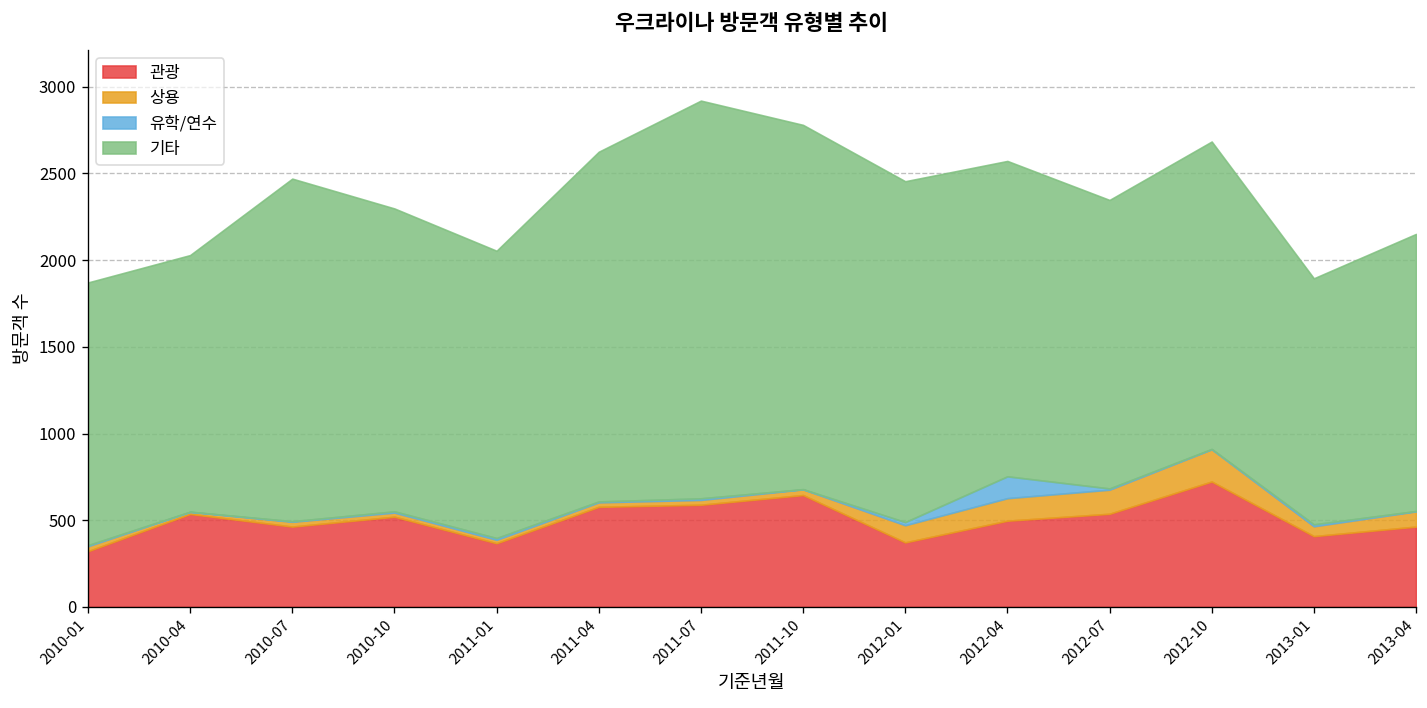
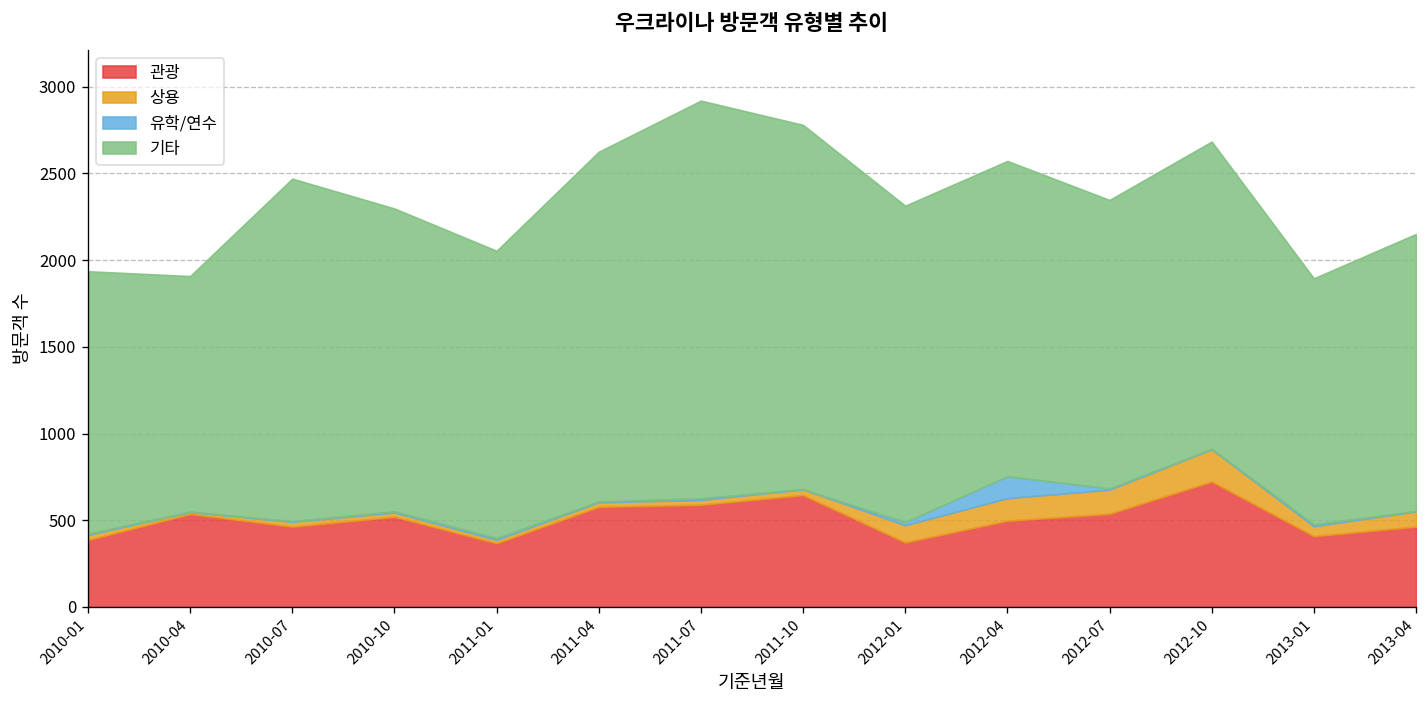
  {
    "관광": {
-     "2010-01": 320,
+     "2010-01": 390,
      "2010-07": 460,
      "2010-10": 520,
      "2011-01": 370,
      "2011-04": 580,
      "2011-07": 590,
      "2011-10": 650,
      "2012-01": 370,
      "2012-04": 500,
      "2012-07": 540,
      "2012-10": 720,
      "2013-01": 410,
      "2013-04": 460
    },
    "상용": {
      "2012-01": 100,
      "2012-04": 130
    },
    "유학/연수": {
      "2012-01": 20,
      "2012-04": 130
    },
    "기타": {
      "2010-01": 1520,
-     "2010-04": 1480,
+     "2010-04": 1360,
      "2010-07": 1980,
      "2010-10": 1750,
      "2011-01": 1660,
      "2011-04": 2020,
      "2011-07": 2290,
      "2011-10": 2100,
-     "2012-01": 1970,
+     "2012-01": 1830,
      "2012-04": 1820,
      "2012-07": 1660,
      "2012-10": 1770,
      "2013-01": 1420,
      "2013-04": 1600
    }
  }
